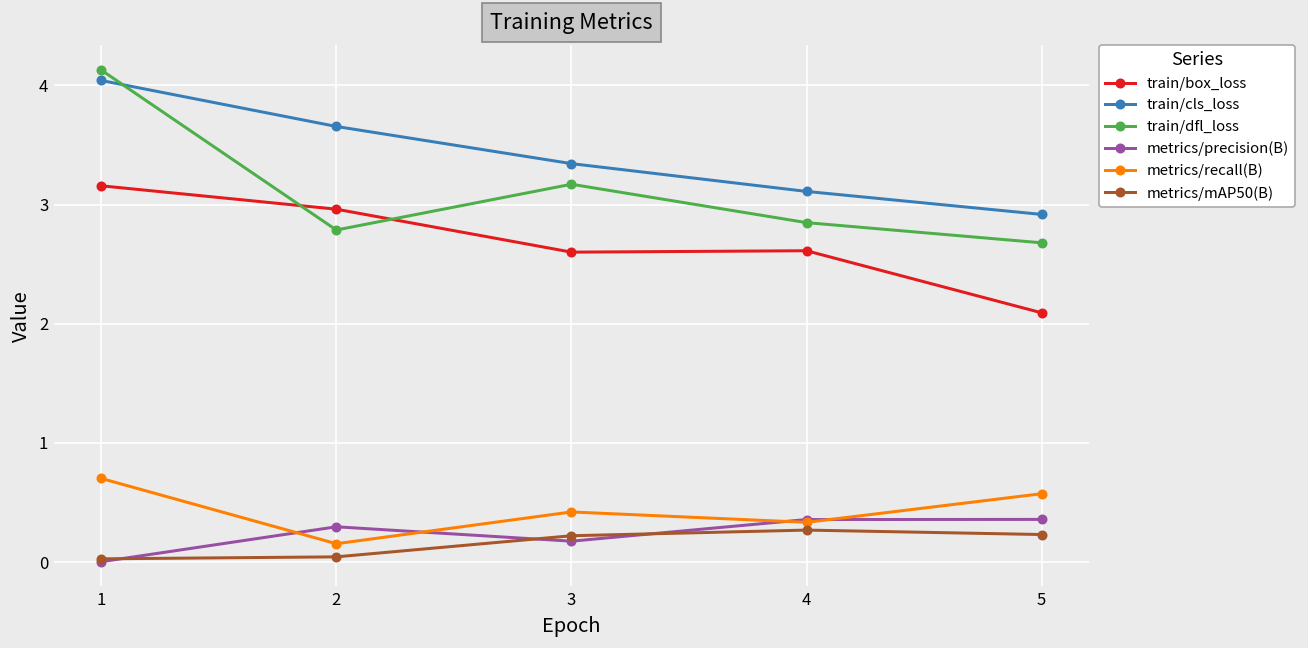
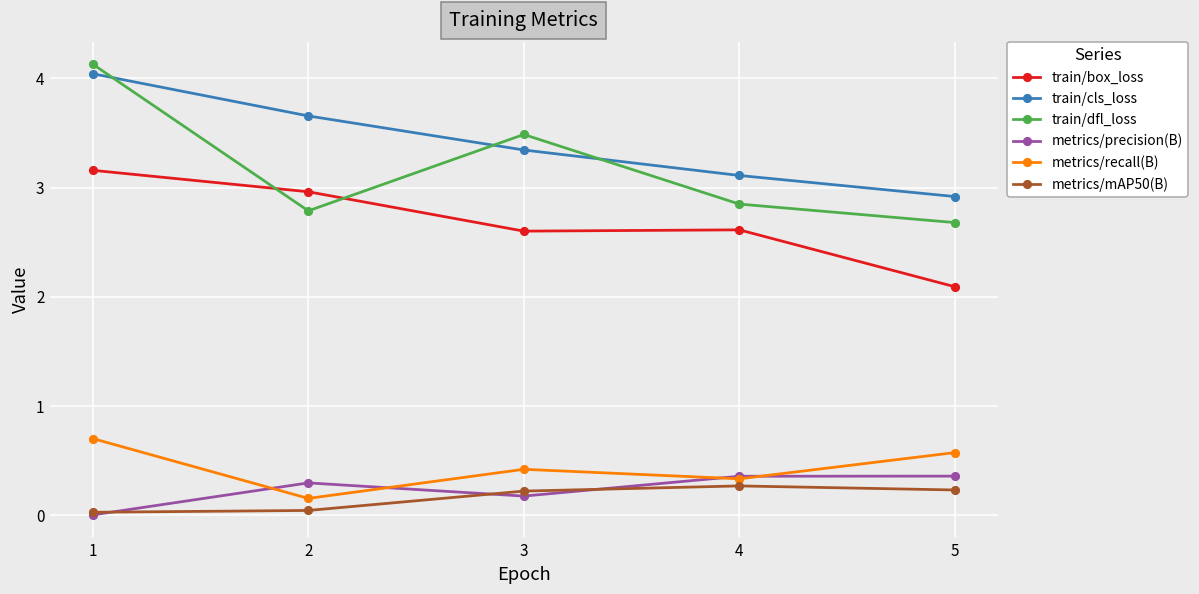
  {
    "train/box_loss": {
      "1": 3.2,
      "2": 3.0,
      "3": 2.6,
      "4": 2.6,
      "5": 2.1
    },
    "train/cls_loss": {
      "1": 4.0,
      "2": 3.7,
      "3": 3.3,
      "4": 3.1,
      "5": 2.9
    },
    "train/dfl_loss": {
      "1": 4.1,
      "2": 2.8,
-     "3": 3.2,
+     "3": 3.5,
      "4": 2.8,
      "5": 2.7
    },
    "metrics/precision(B)": {
      "2": 0.3,
      "3": 0.2,
      "5": 0.4
    },
    "metrics/recall(B)": {
      "1": 0.7,
      "2": 0.2,
      "3": 0.4,
      "5": 0.6
    },
    "metrics/mAP50(B)": {
      "2": 0.0,
      "3": 0.2,
      "4": 0.3,
      "5": 0.2
    }
  }
